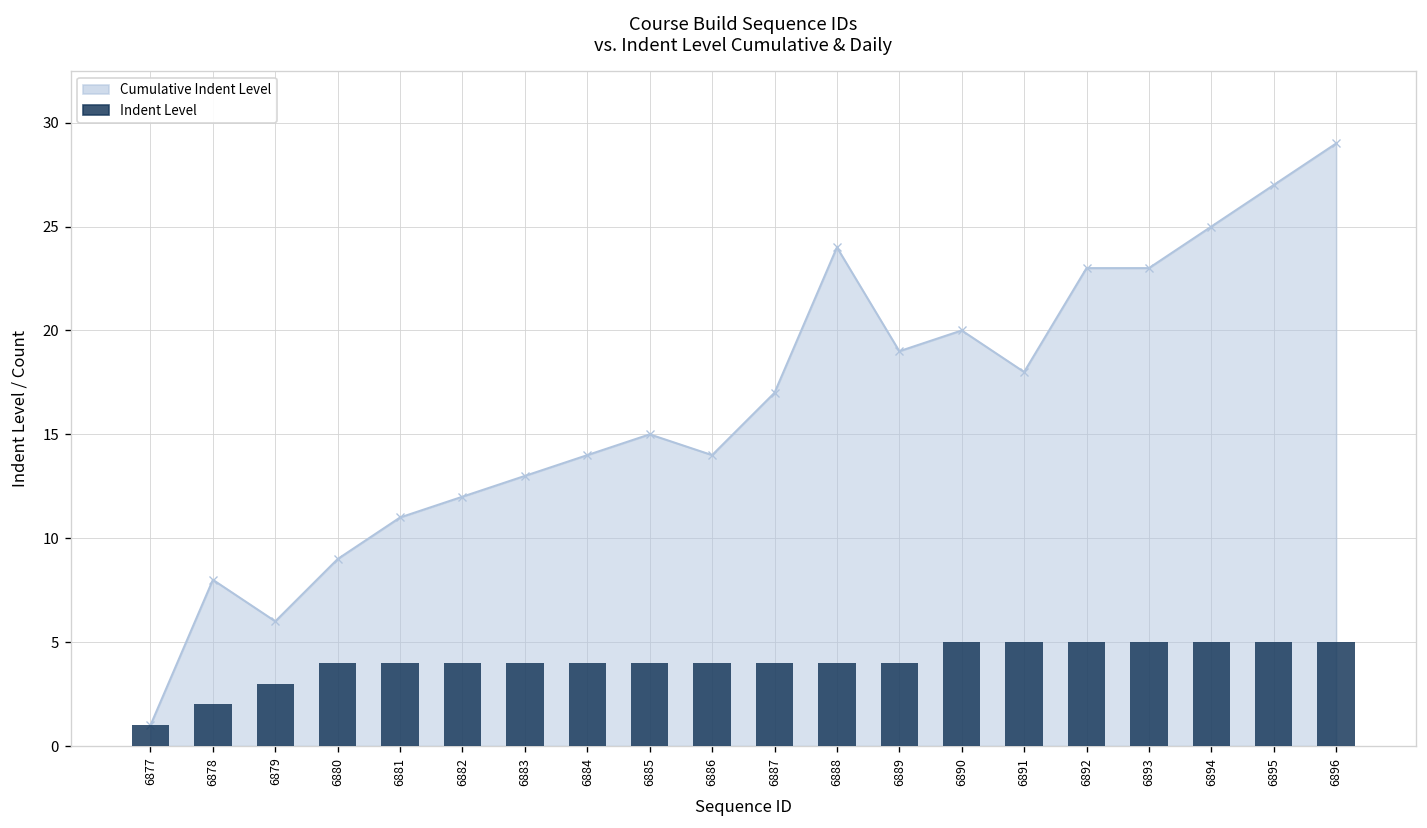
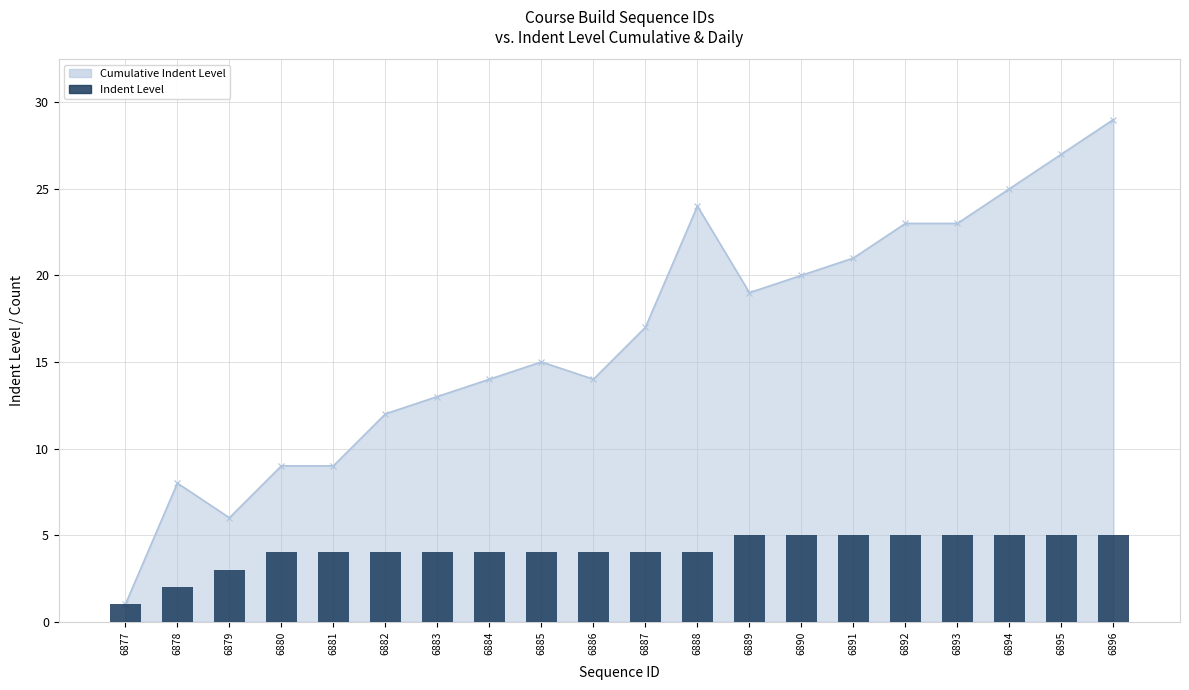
  {
    "Cumulative Indent Level": {
      "6877": 1,
      "6878": 8,
      "6879": 6,
      "6880": 9,
-     "6881": 11,
+     "6881": 9,
      "6882": 12,
      "6883": 13,
      "6884": 14,
      "6885": 15,
      "6886": 14,
      "6887": 17,
      "6888": 24,
      "6889": 19,
      "6890": 20,
-     "6891": 18,
+     "6891": 21,
      "6892": 23,
      "6893": 23,
      "6894": 25,
      "6895": 27,
      "6896": 29
    },
    "Indent Level": {
      "6877": 1,
      "6878": 2,
      "6879": 3,
      "6880": 4,
      "6881": 4,
      "6882": 4,
      "6883": 4,
      "6884": 4,
      "6885": 4,
      "6886": 4,
      "6887": 4,
      "6888": 4,
-     "6889": 4,
+     "6889": 5,
      "6890": 5,
      "6891": 5,
      "6892": 5,
      "6893": 5,
      "6894": 5,
      "6895": 5,
      "6896": 5
    }
  }
